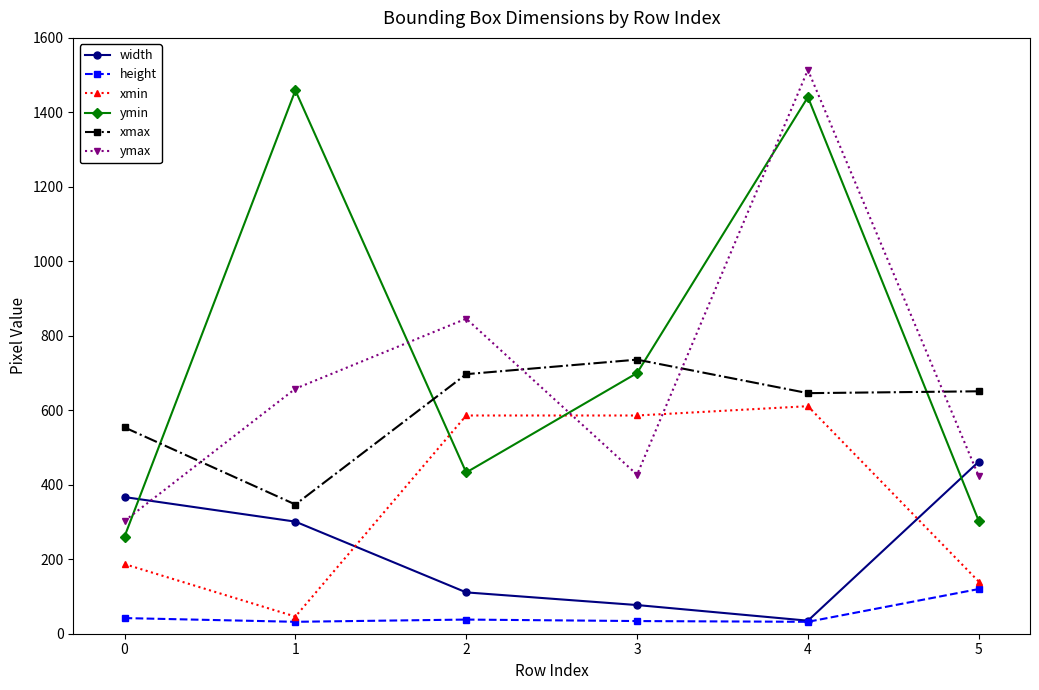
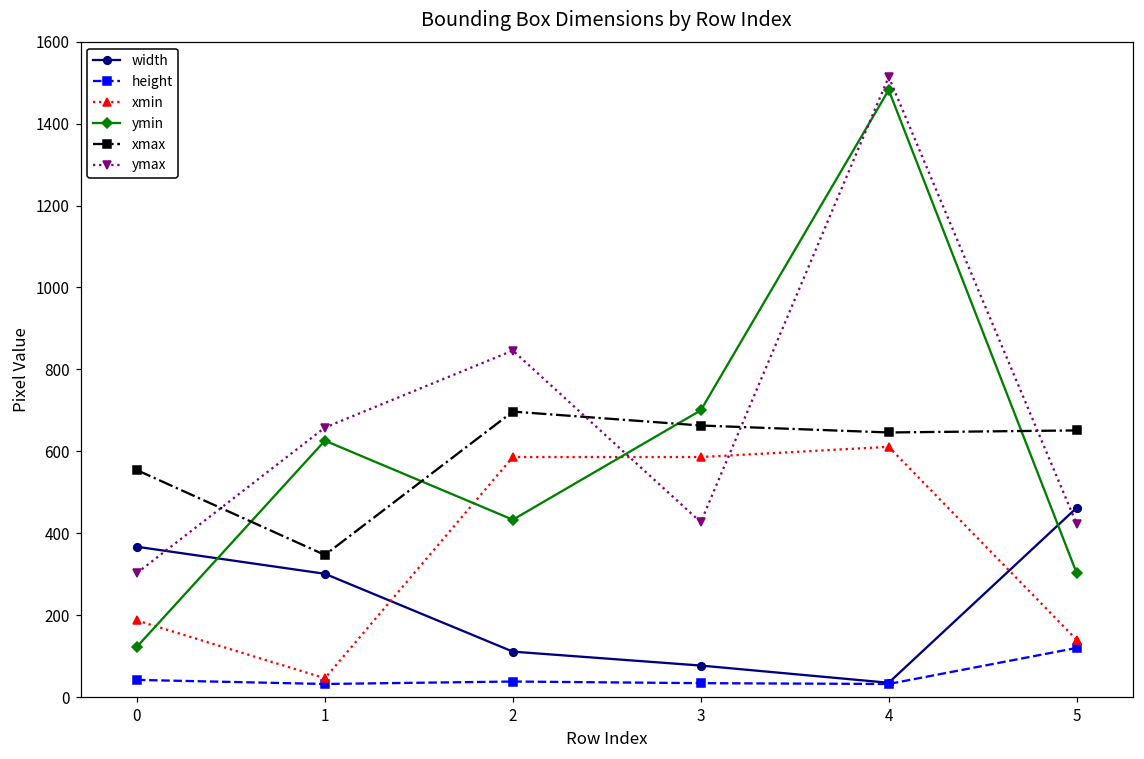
  {
    "width": {
      "0": 370,
      "1": 300,
      "2": 110,
      "3": 80,
      "5": 460
    },
    "height": {
      "0": 40,
      "1": 30,
      "2": 40,
      "3": 30,
      "5": 120
    },
    "xmin": {
      "0": 190,
      "1": 50,
      "2": 590,
      "3": 590,
      "4": 610,
      "5": 140
    },
    "ymin": {
-     "0": 260,
-     "1": 1460,
+     "0": 120,
+     "1": 630,
      "2": 430,
      "3": 700,
-     "4": 1440,
+     "4": 1480,
      "5": 300
    },
    "xmax": {
      "0": 550,
      "1": 350,
      "2": 700,
-     "3": 740,
+     "3": 660,
      "4": 650,
      "5": 650
    },
    "ymax": {
      "0": 300,
      "1": 660,
      "2": 850,
      "3": 430,
      "4": 1510,
      "5": 420
    }
  }
